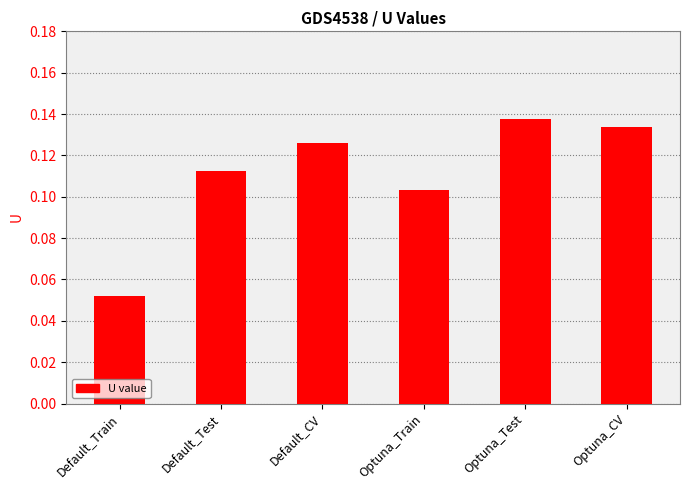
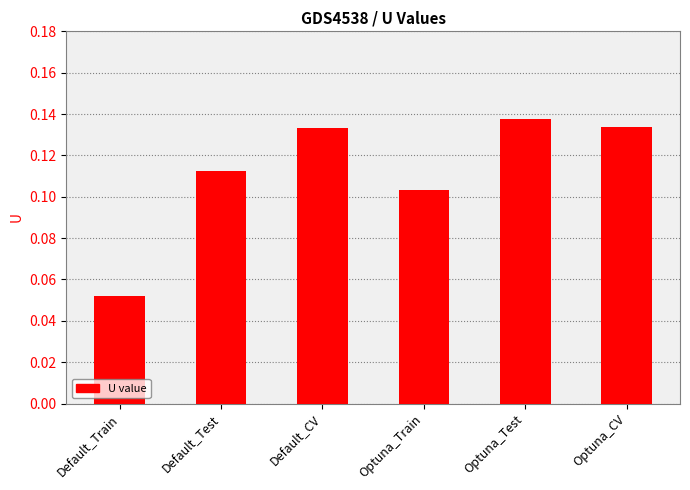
  {
    "Default_Train": 0.052,
    "Default_Test": 0.112,
-   "Default_CV": 0.126,
+   "Default_CV": 0.133,
    "Optuna_Train": 0.103,
    "Optuna_Test": 0.137,
    "Optuna_CV": 0.134
  }
